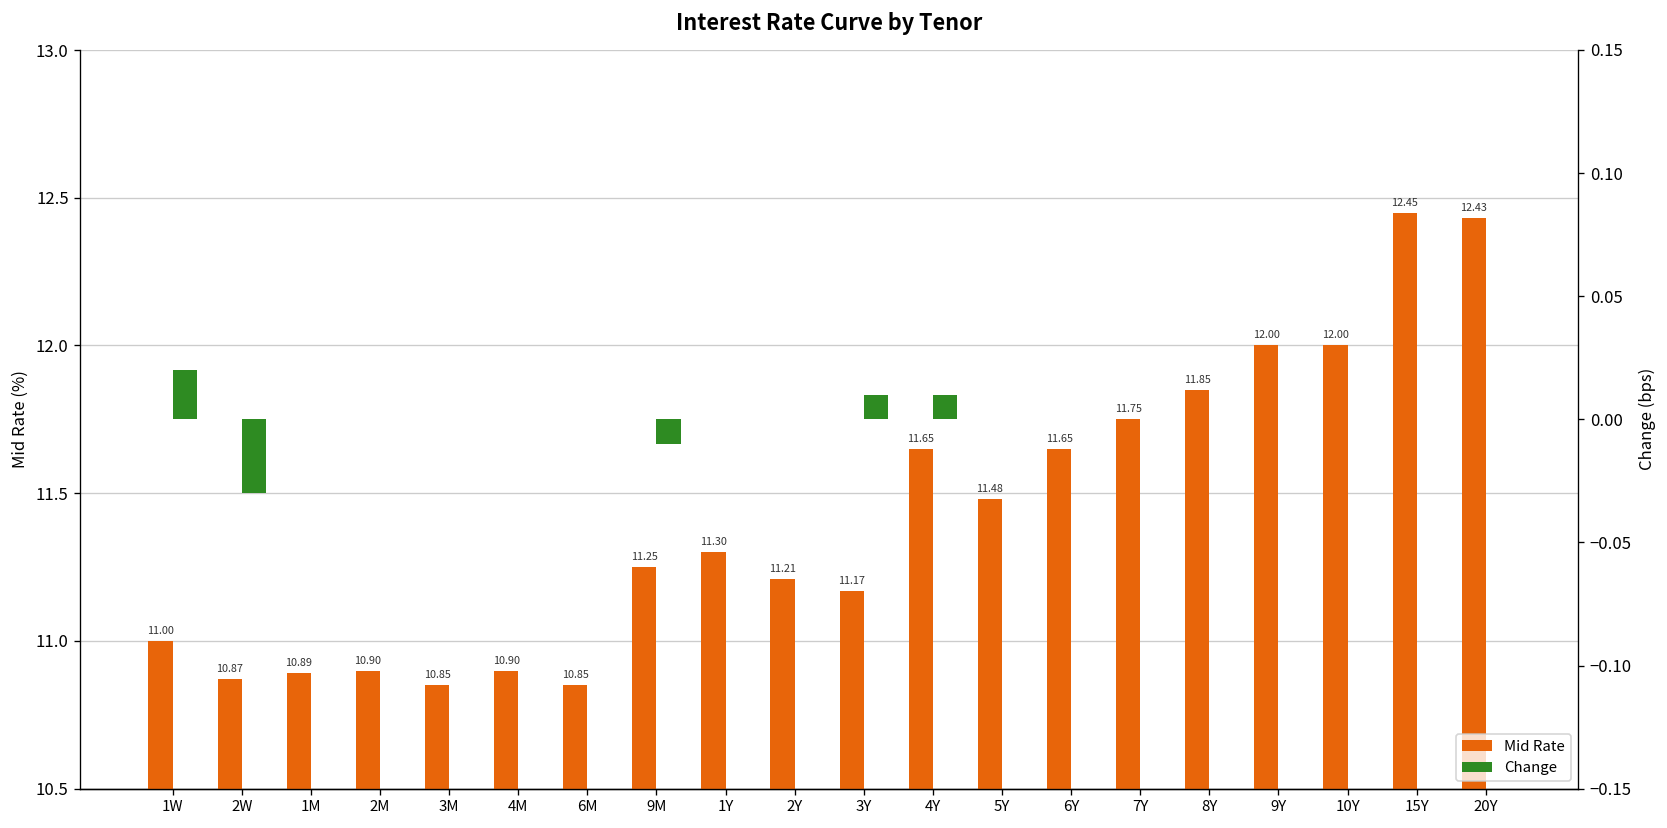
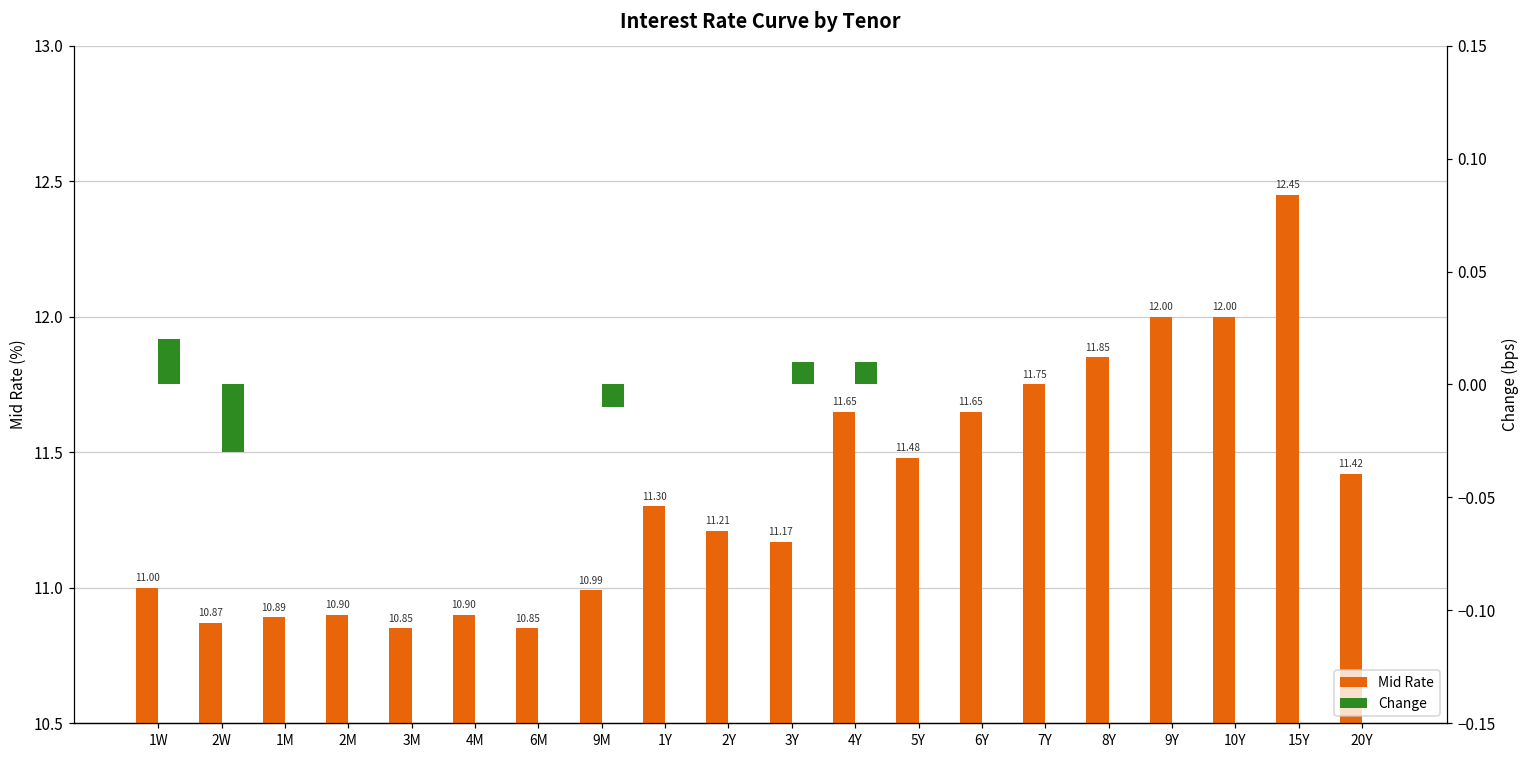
  {
    "Mid Rate": {
      "1W": 11.00,
      "2W": 10.87,
      "1M": 10.89,
      "2M": 10.90,
      "3M": 10.85,
      "4M": 10.90,
      "6M": 10.85,
-     "9M": 11.25,
+     "9M": 10.99,
      "1Y": 11.30,
      "2Y": 11.21,
      "3Y": 11.17,
      "4Y": 11.65,
      "5Y": 11.48,
      "6Y": 11.65,
      "7Y": 11.75,
      "8Y": 11.85,
      "9Y": 12.00,
      "10Y": 12.00,
      "15Y": 12.45,
-     "20Y": 12.43
+     "20Y": 11.42
    }
  }
